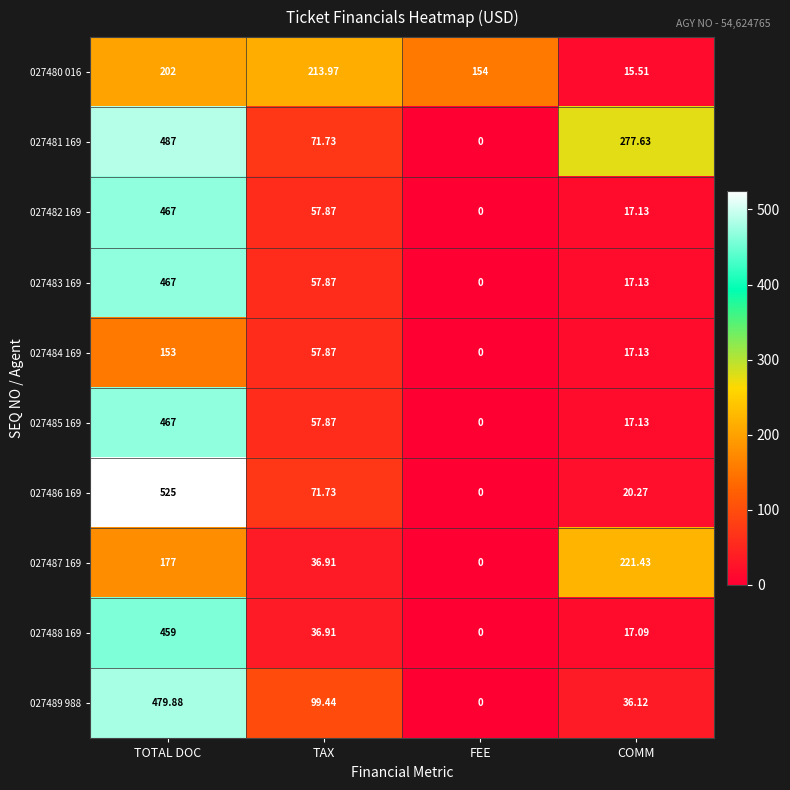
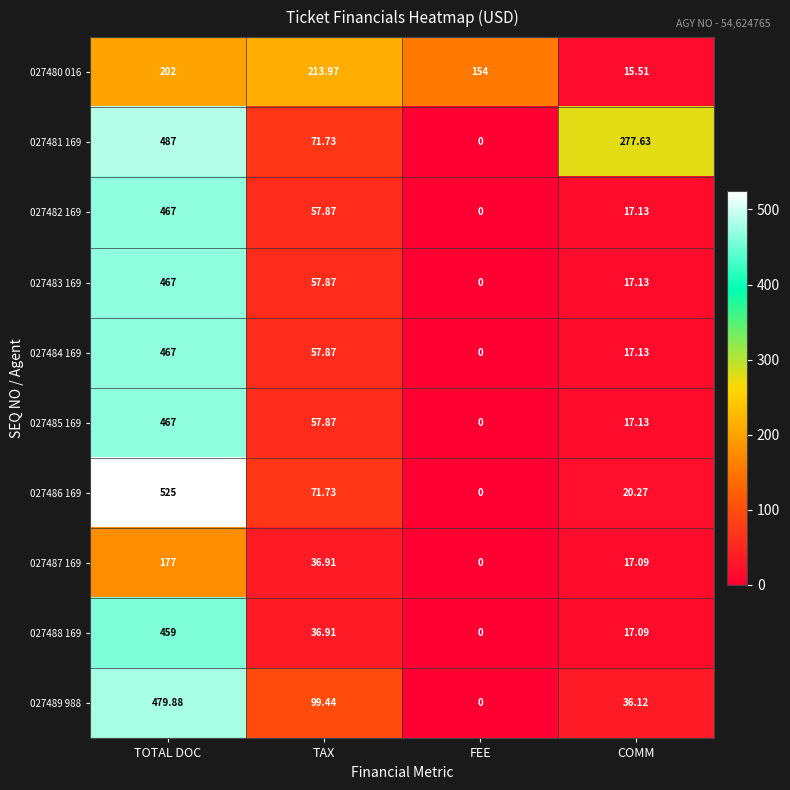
  {
    "027480 016": {
      "TOTAL DOC": 202,
      "TAX": 213.97,
      "FEE": 154,
      "COMM": 15.51
    },
    "027481 169": {
      "TOTAL DOC": 487,
      "TAX": 71.73,
      "FEE": 0,
      "COMM": 277.63
    },
    "027482 169": {
      "TOTAL DOC": 467,
      "TAX": 57.87,
      "FEE": 0,
      "COMM": 17.13
    },
    "027483 169": {
      "TOTAL DOC": 467,
      "TAX": 57.87,
      "FEE": 0,
      "COMM": 17.13
    },
    "027484 169": {
-     "TOTAL DOC": 153,
+     "TOTAL DOC": 467,
      "TAX": 57.87,
      "FEE": 0,
      "COMM": 17.13
    },
    "027485 169": {
      "TOTAL DOC": 467,
      "TAX": 57.87,
      "FEE": 0,
      "COMM": 17.13
    },
    "027486 169": {
      "TOTAL DOC": 525,
      "TAX": 71.73,
      "FEE": 0,
      "COMM": 20.27
    },
    "027487 169": {
      "TOTAL DOC": 177,
      "TAX": 36.91,
      "FEE": 0,
-     "COMM": 221.43
+     "COMM": 17.09
    },
    "027488 169": {
      "TOTAL DOC": 459,
      "TAX": 36.91,
      "FEE": 0,
      "COMM": 17.09
    },
    "027489 988": {
      "TOTAL DOC": 479.88,
      "TAX": 99.44,
      "FEE": 0,
      "COMM": 36.12
    }
  }
